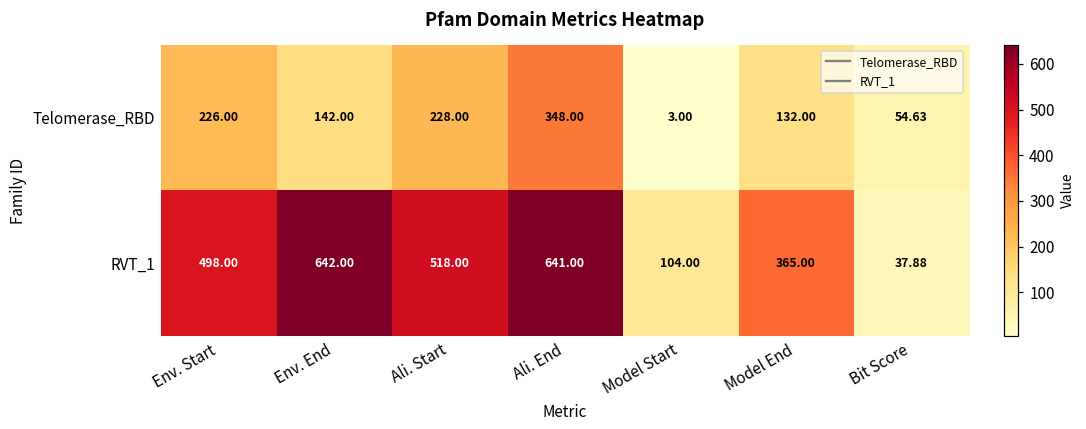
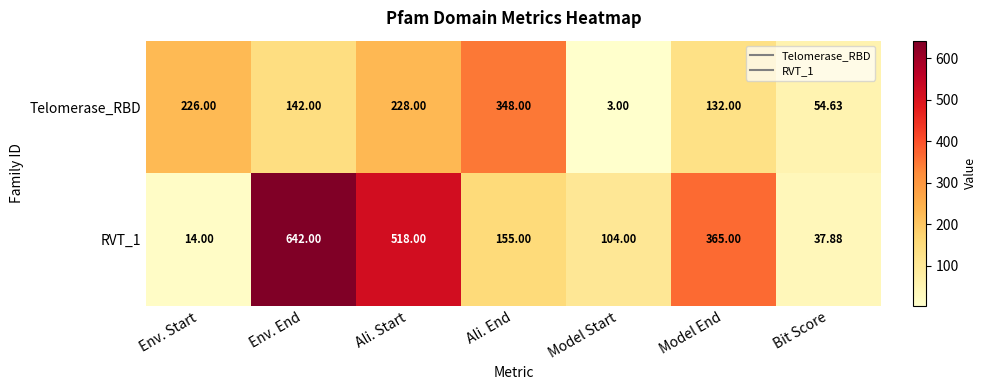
  {
    "Telomerase_RBD": {
      "Env. Start": 226.00,
      "Env. End": 142.00,
      "Ali. Start": 228.00,
      "Ali. End": 348.00,
      "Model Start": 3.00,
      "Model End": 132.00,
      "Bit Score": 54.63
    },
    "RVT_1": {
-     "Env. Start": 498.00,
+     "Env. Start": 14.00,
      "Env. End": 642.00,
      "Ali. Start": 518.00,
-     "Ali. End": 641.00,
+     "Ali. End": 155.00,
      "Model Start": 104.00,
      "Model End": 365.00,
      "Bit Score": 37.88
    }
  }
